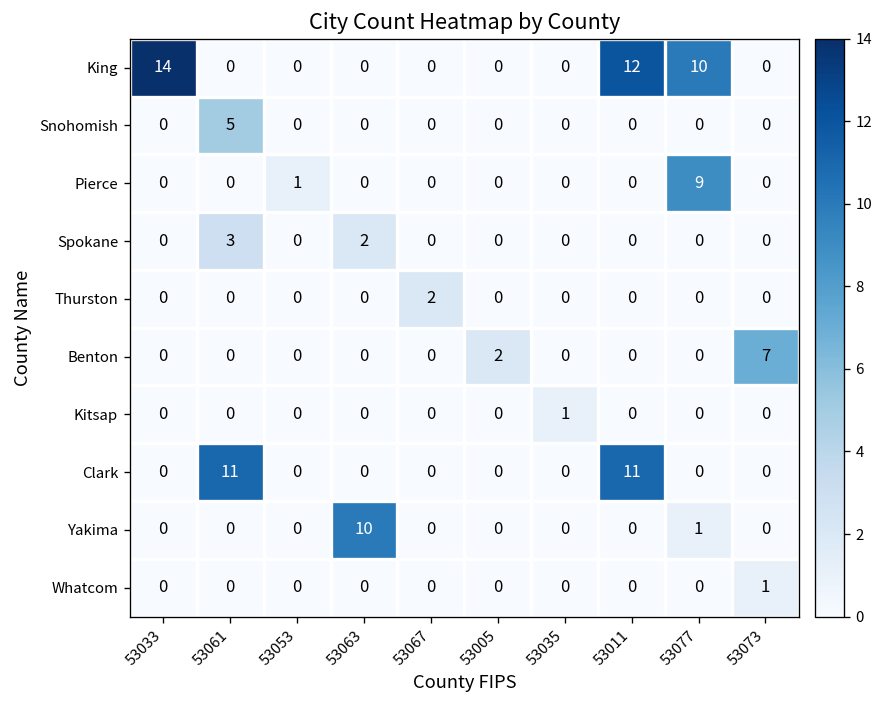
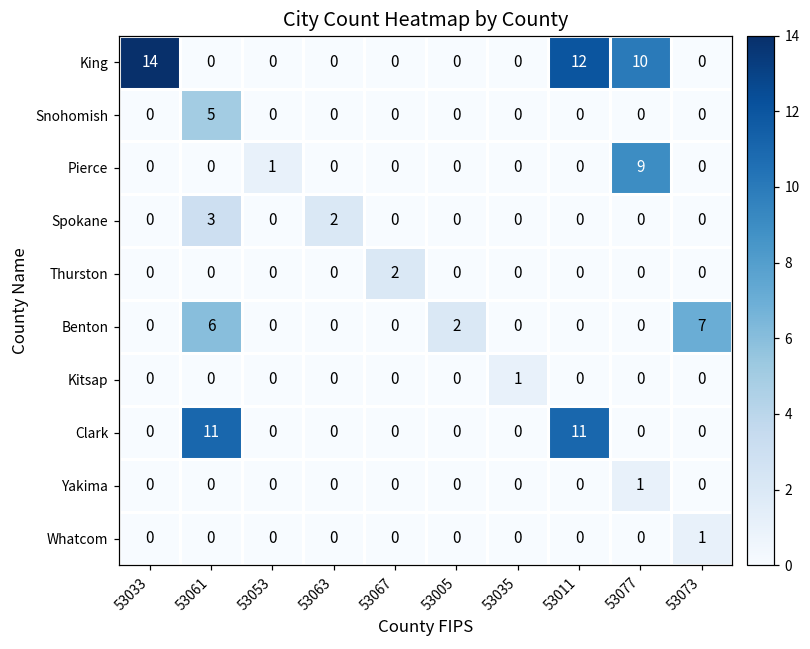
  {
    "King": {
      "53033": 14,
      "53061": 0,
      "53053": 0,
      "53063": 0,
      "53067": 0,
      "53005": 0,
      "53035": 0,
      "53011": 12,
      "53077": 10,
      "53073": 0
    },
    "Snohomish": {
      "53033": 0,
      "53061": 5,
      "53053": 0,
      "53063": 0,
      "53067": 0,
      "53005": 0,
      "53035": 0,
      "53011": 0,
      "53077": 0,
      "53073": 0
    },
    "Pierce": {
      "53033": 0,
      "53061": 0,
      "53053": 1,
      "53063": 0,
      "53067": 0,
      "53005": 0,
      "53035": 0,
      "53011": 0,
      "53077": 9,
      "53073": 0
    },
    "Spokane": {
      "53033": 0,
      "53061": 3,
      "53053": 0,
      "53063": 2,
      "53067": 0,
      "53005": 0,
      "53035": 0,
      "53011": 0,
      "53077": 0,
      "53073": 0
    },
    "Thurston": {
      "53033": 0,
      "53061": 0,
      "53053": 0,
      "53063": 0,
      "53067": 2,
      "53005": 0,
      "53035": 0,
      "53011": 0,
      "53077": 0,
      "53073": 0
    },
    "Benton": {
      "53033": 0,
-     "53061": 0,
+     "53061": 6,
      "53053": 0,
      "53063": 0,
      "53067": 0,
      "53005": 2,
      "53035": 0,
      "53011": 0,
      "53077": 0,
      "53073": 7
    },
    "Kitsap": {
      "53033": 0,
      "53061": 0,
      "53053": 0,
      "53063": 0,
      "53067": 0,
      "53005": 0,
      "53035": 1,
      "53011": 0,
      "53077": 0,
      "53073": 0
    },
    "Clark": {
      "53033": 0,
      "53061": 11,
      "53053": 0,
      "53063": 0,
      "53067": 0,
      "53005": 0,
      "53035": 0,
      "53011": 11,
      "53077": 0,
      "53073": 0
    },
    "Yakima": {
      "53033": 0,
      "53061": 0,
      "53053": 0,
-     "53063": 10,
+     "53063": 0,
      "53067": 0,
      "53005": 0,
      "53035": 0,
      "53011": 0,
      "53077": 1,
      "53073": 0
    },
    "Whatcom": {
      "53033": 0,
      "53061": 0,
      "53053": 0,
      "53063": 0,
      "53067": 0,
      "53005": 0,
      "53035": 0,
      "53011": 0,
      "53077": 0,
      "53073": 1
    }
  }
